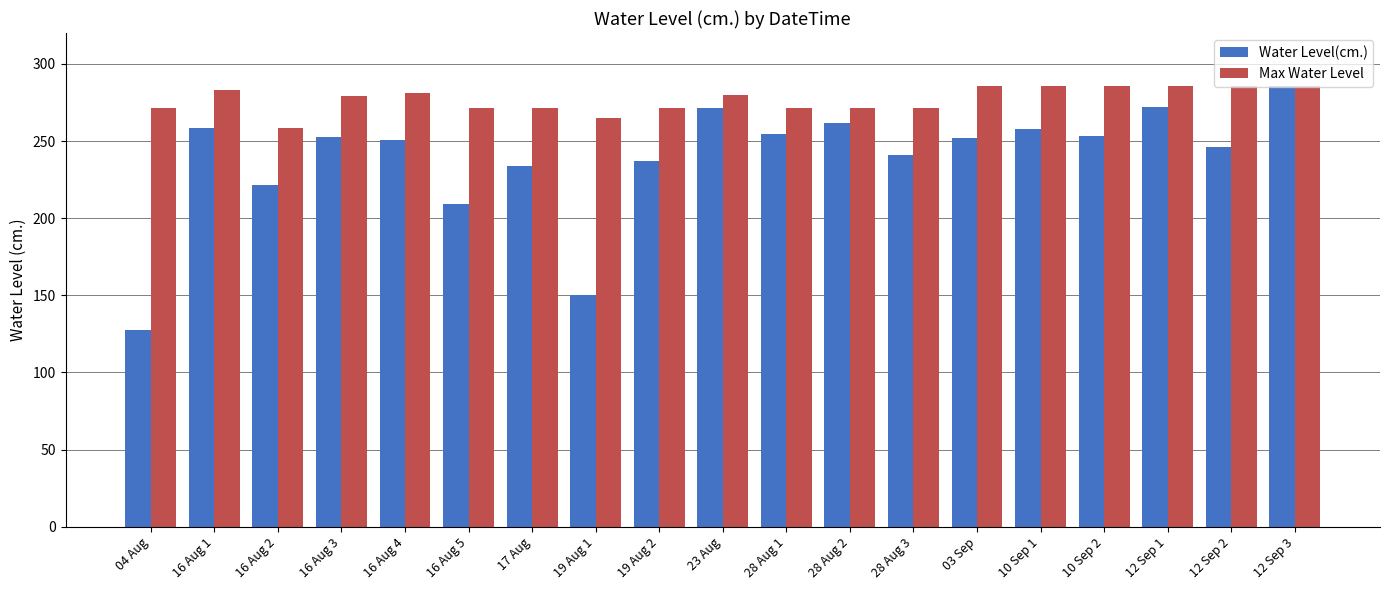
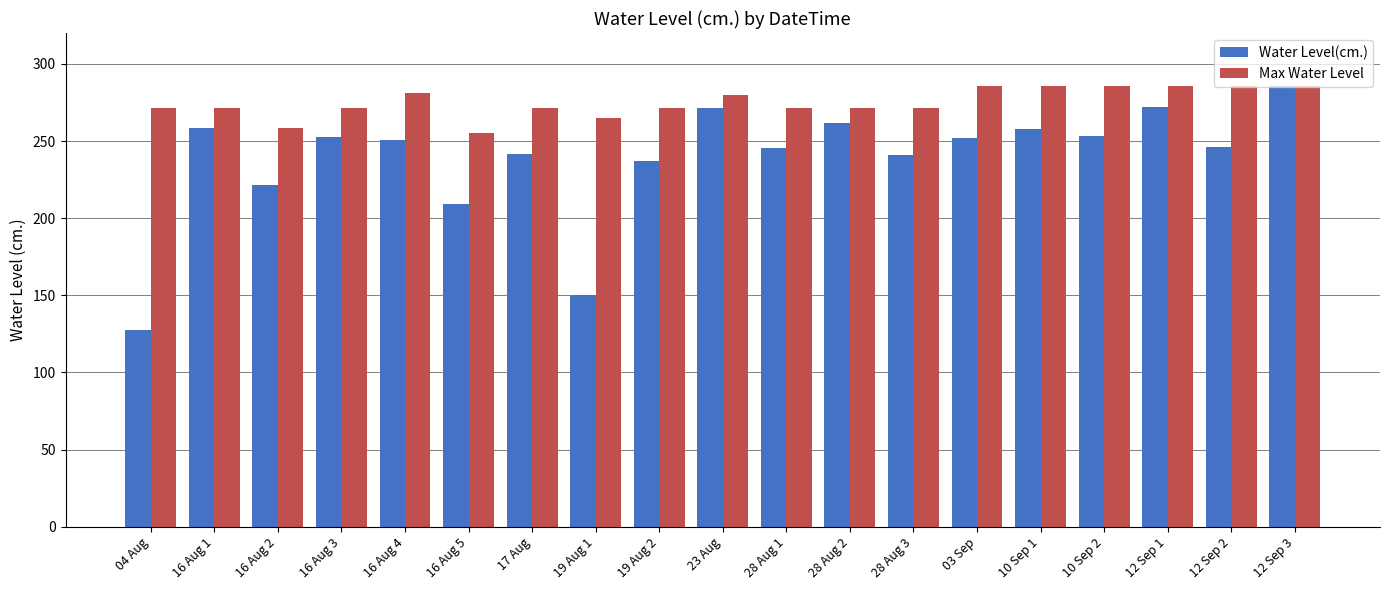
  {
    "Water Level(cm.)": {
      "04 Aug": 127,
      "16 Aug 1": 259,
      "16 Aug 2": 222,
      "16 Aug 3": 253,
      "16 Aug 4": 250,
      "16 Aug 5": 209,
-     "17 Aug": 234,
+     "17 Aug": 242,
      "19 Aug 1": 150,
      "19 Aug 2": 237,
      "23 Aug": 272,
-     "28 Aug 1": 254,
+     "28 Aug 1": 246,
      "28 Aug 2": 262,
      "28 Aug 3": 241,
      "03 Sep": 252,
      "10 Sep 1": 258,
      "10 Sep 2": 253,
      "12 Sep 1": 272,
      "12 Sep 2": 246
    },
    "Max Water Level": {
      "04 Aug": 272,
-     "16 Aug 1": 283,
+     "16 Aug 1": 272,
      "16 Aug 2": 258,
-     "16 Aug 3": 279,
+     "16 Aug 3": 272,
      "16 Aug 4": 281,
-     "16 Aug 5": 272,
+     "16 Aug 5": 255,
      "17 Aug": 272,
      "19 Aug 1": 265,
      "19 Aug 2": 272,
      "23 Aug": 280,
      "28 Aug 1": 272,
      "28 Aug 2": 272,
      "28 Aug 3": 272,
      "03 Sep": 286,
      "10 Sep 1": 286,
      "10 Sep 2": 286,
      "12 Sep 1": 286
    }
  }
